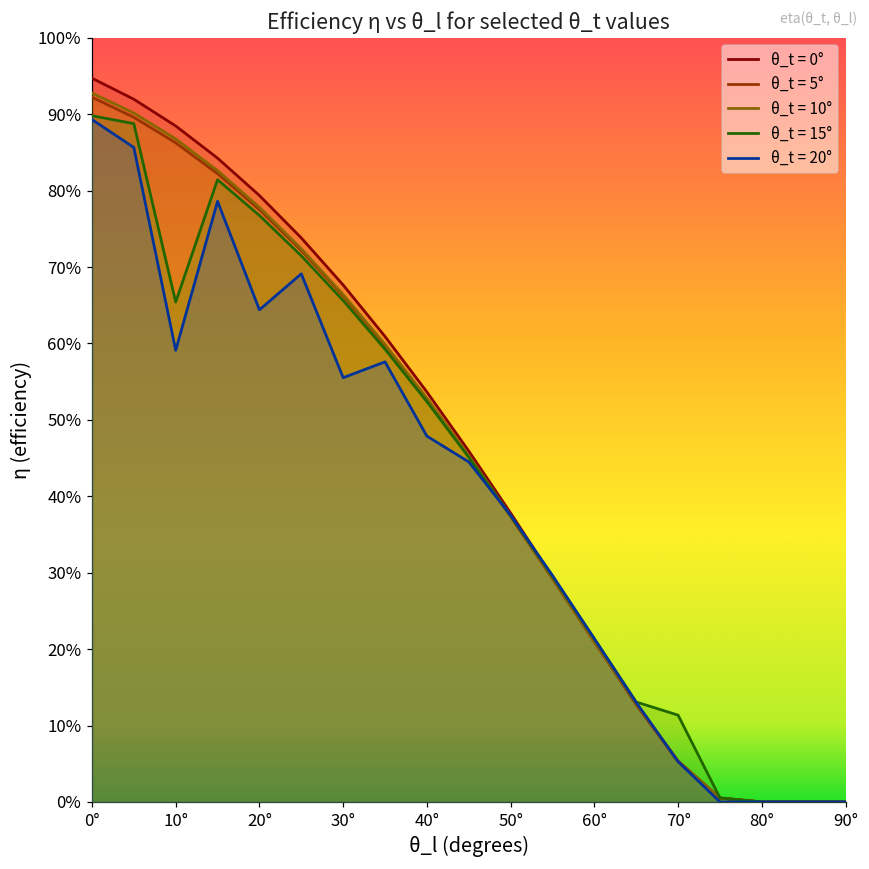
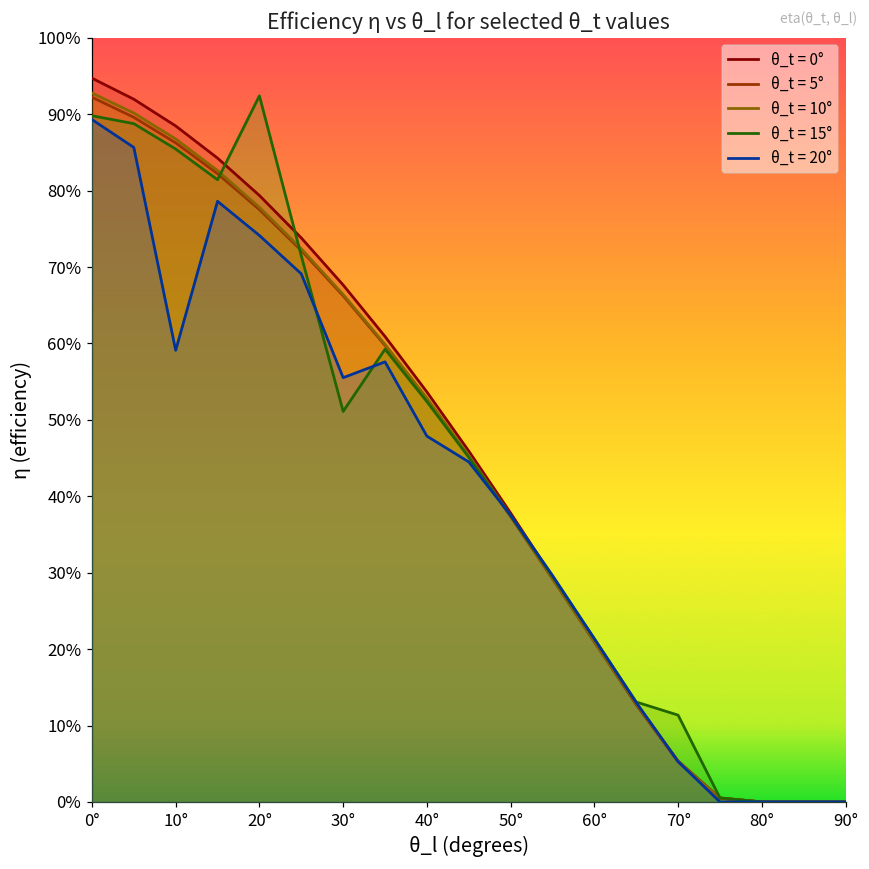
  {
    "θ_t = 15°": {
      "0°": "90%",
-     "10°": "65%",
-     "20°": "77%",
-     "30°": "66%",
+     "10°": "85%",
+     "20°": "92%",
+     "30°": "51%",
      "70°": "11%"
    },
    "θ_t = 20°": {
      "0°": "89%",
      "10°": "59%",
-     "20°": "64%",
+     "20°": "74%",
      "30°": "56%",
      "40°": "48%"
    }
  }
